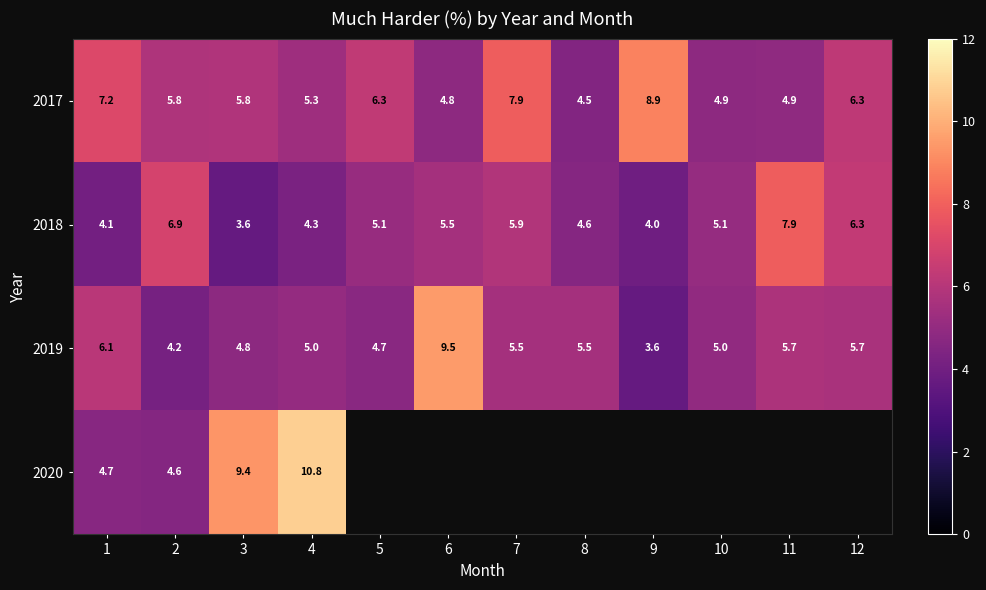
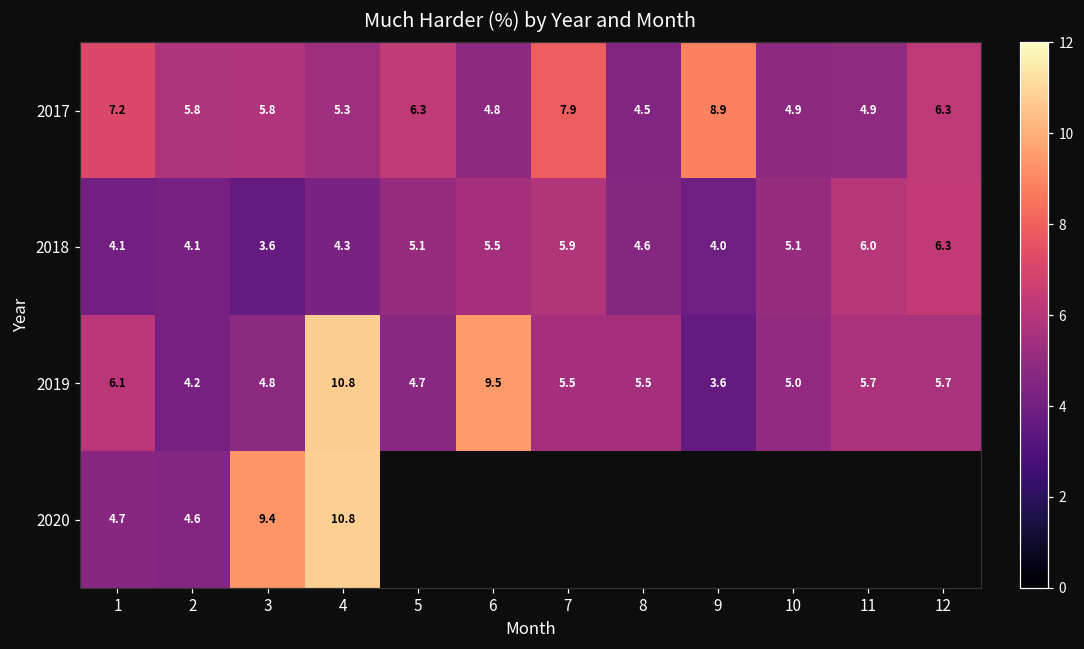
  {
    "2017": {
      "1": 7.2,
      "2": 5.8,
      "3": 5.8,
      "4": 5.3,
      "5": 6.3,
      "6": 4.8,
      "7": 7.9,
      "8": 4.5,
      "9": 8.9,
      "10": 4.9,
      "11": 4.9,
      "12": 6.3
    },
    "2018": {
      "1": 4.1,
-     "2": 6.9,
+     "2": 4.1,
      "3": 3.6,
      "4": 4.3,
      "5": 5.1,
      "6": 5.5,
      "7": 5.9,
      "8": 4.6,
      "9": 4.0,
      "10": 5.1,
-     "11": 7.9,
+     "11": 6.0,
      "12": 6.3
    },
    "2019": {
      "1": 6.1,
      "2": 4.2,
      "3": 4.8,
-     "4": 5.0,
+     "4": 10.8,
      "5": 4.7,
      "6": 9.5,
      "7": 5.5,
      "8": 5.5,
      "9": 3.6,
      "10": 5.0,
      "11": 5.7,
      "12": 5.7
    },
    "2020": {
      "1": 4.7,
      "2": 4.6,
      "3": 9.4,
      "4": 10.8
    }
  }
